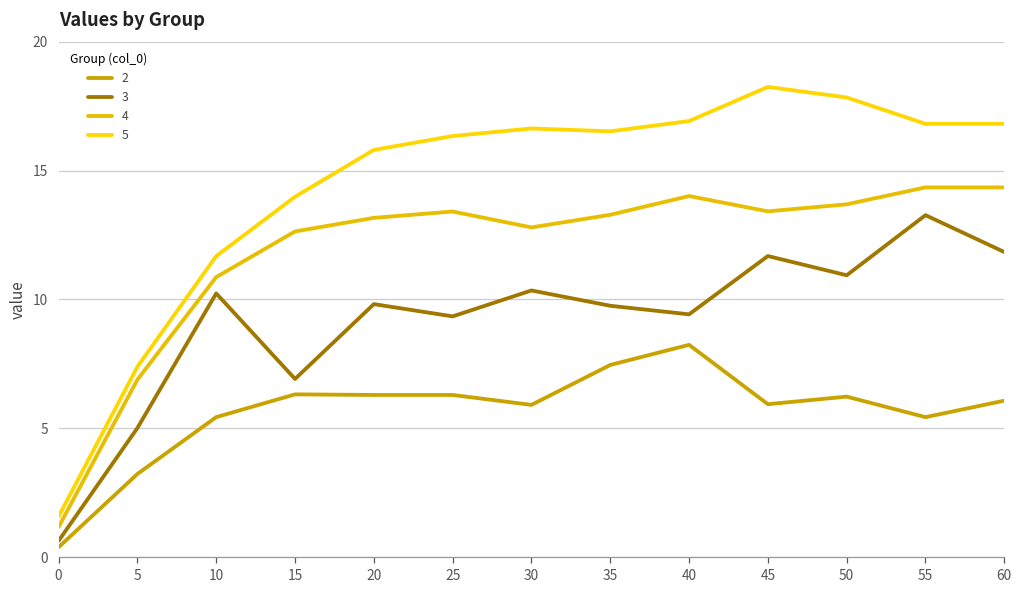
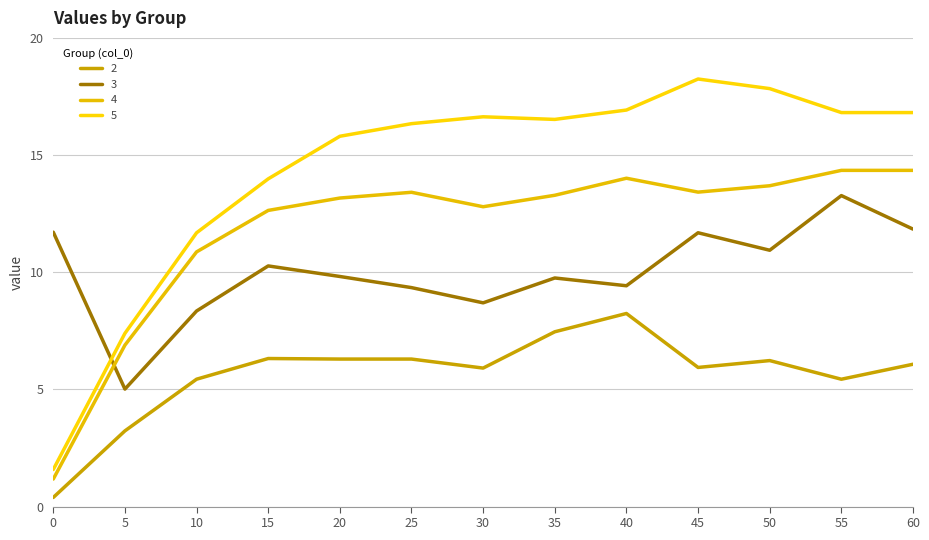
  {
    "3": {
-     "0": 0.6,
+     "0": 11.7,
      "5": 5.0,
-     "10": 10.2,
-     "15": 6.9,
+     "10": 8.3,
+     "15": 10.3,
      "20": 9.8,
      "25": 9.3,
-     "30": 10.3,
+     "30": 8.7,
      "35": 9.8,
      "40": 9.4,
      "45": 11.7,
      "50": 10.9,
      "55": 13.3,
      "60": 11.8
    }
  }
